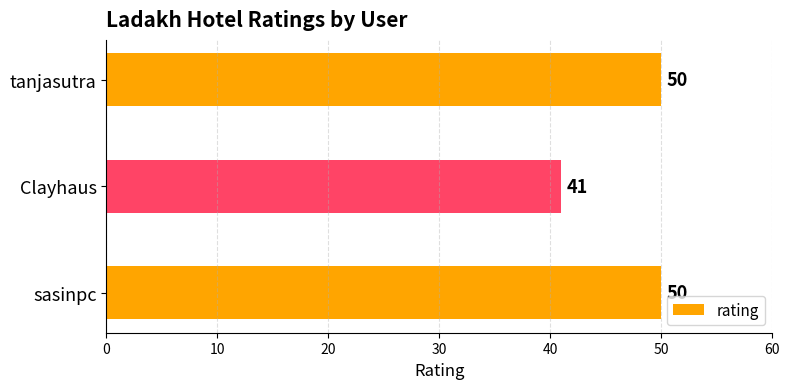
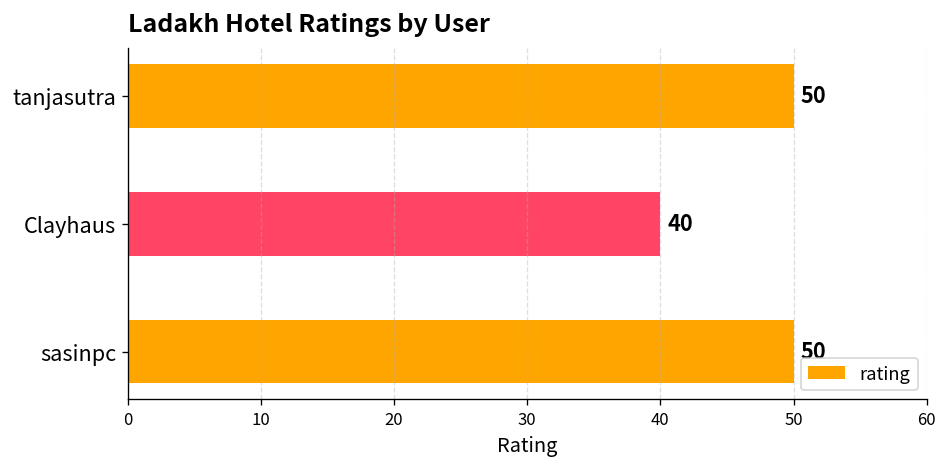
  {
    "tanjasutra": 50,
-   "Clayhaus": 41
+   "Clayhaus": 40
  }
